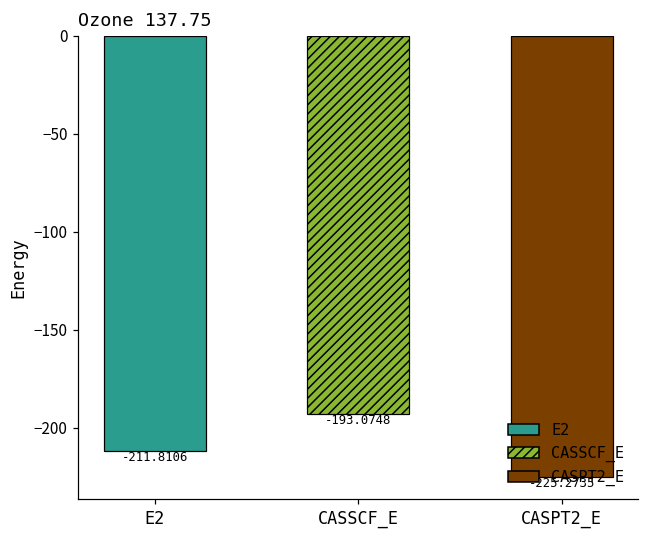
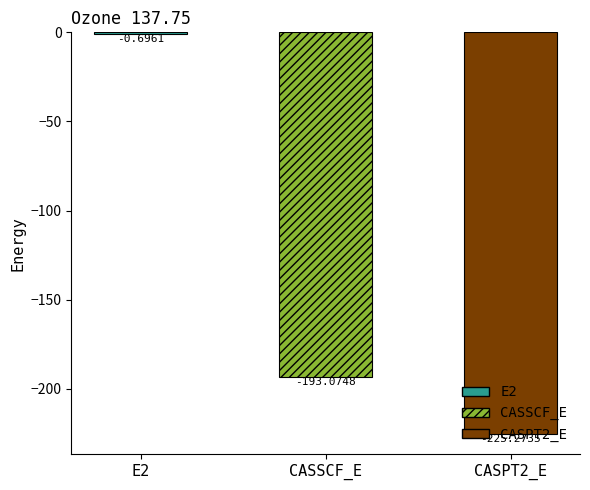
  {
-   "E2": -211.8106,
+   "E2": -0.6961,
    "CASSCF_E": -193.0748,
    "CASPT2_E": -225.2735
  }
